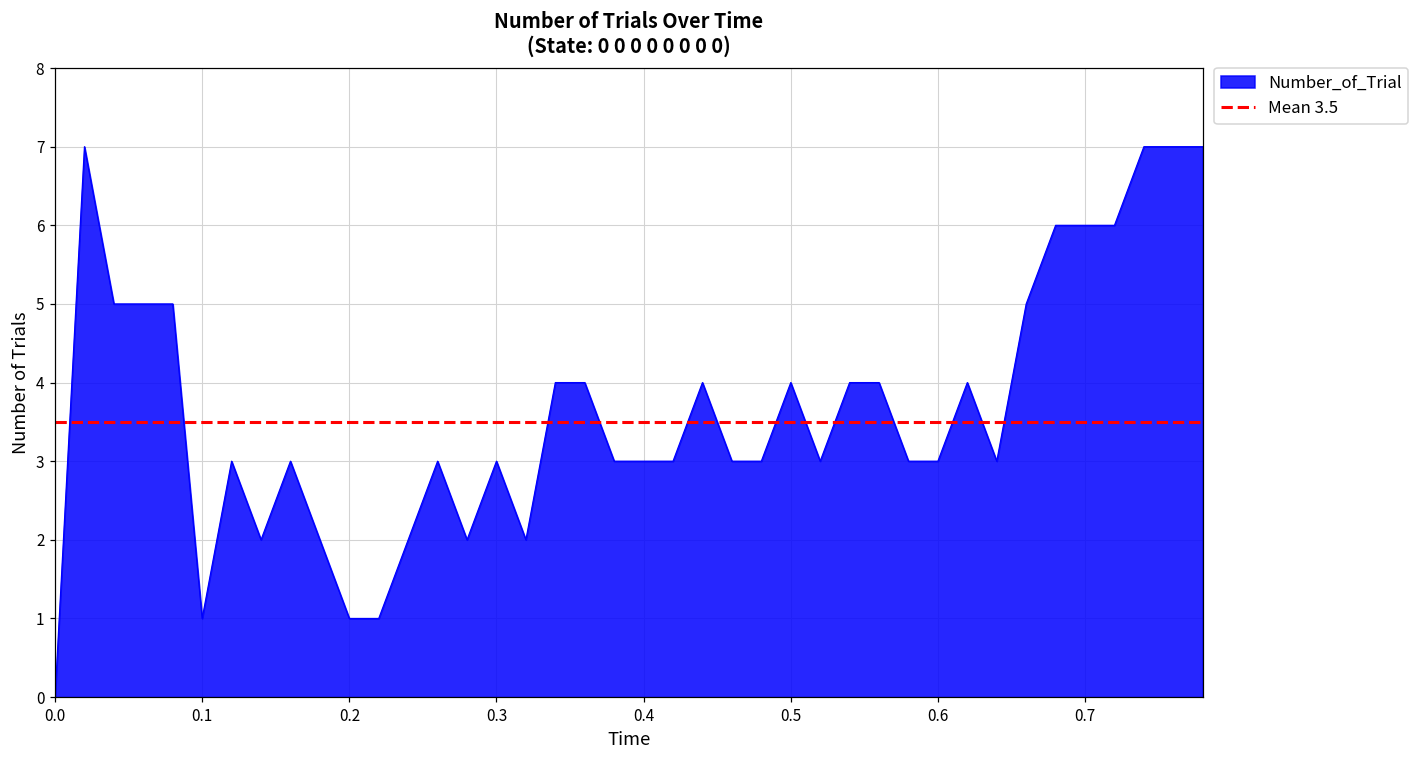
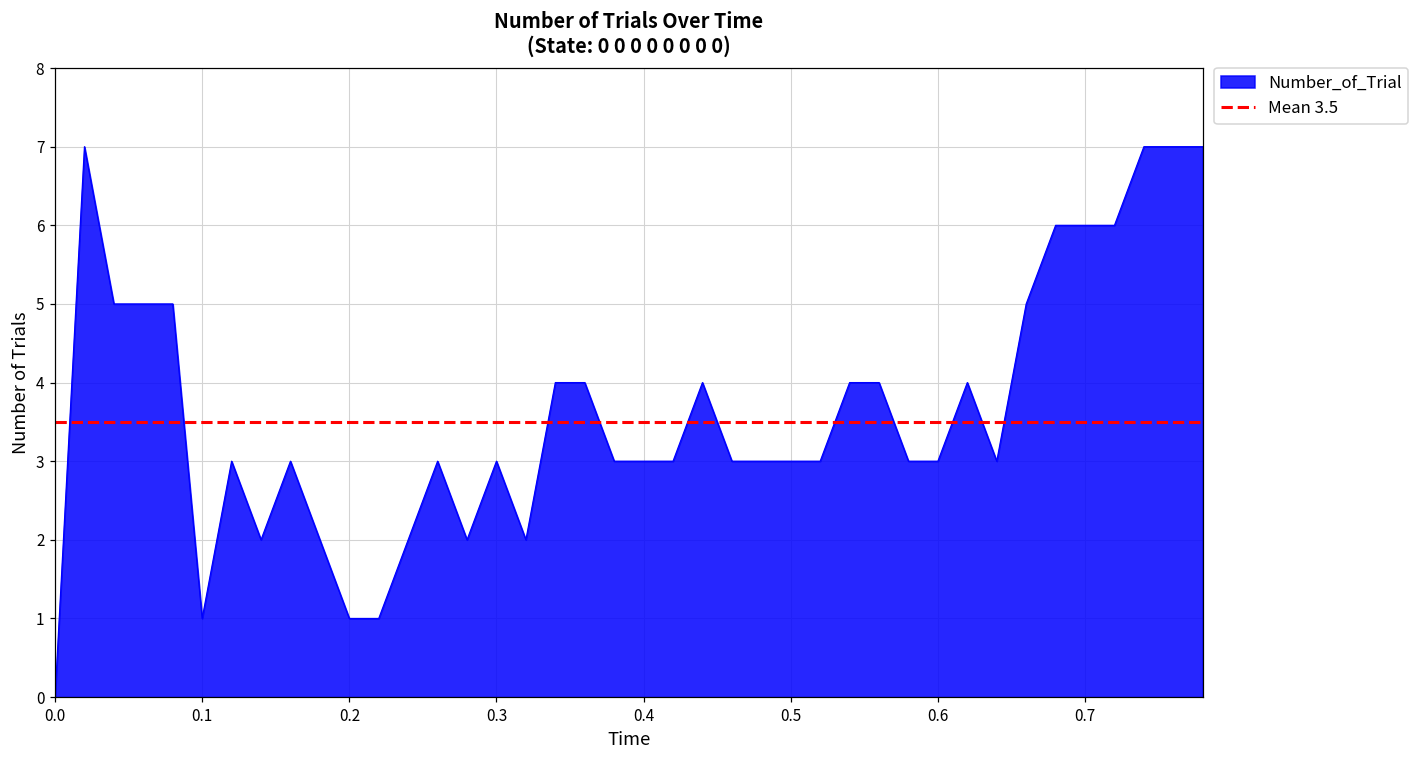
  {
    "0.0": 0,
    "0.1": 1,
    "0.2": 1,
    "0.3": 3,
    "0.4": 3,
-   "0.5": 4,
+   "0.5": 3,
    "0.6": 3,
    "0.7": 6
  }
